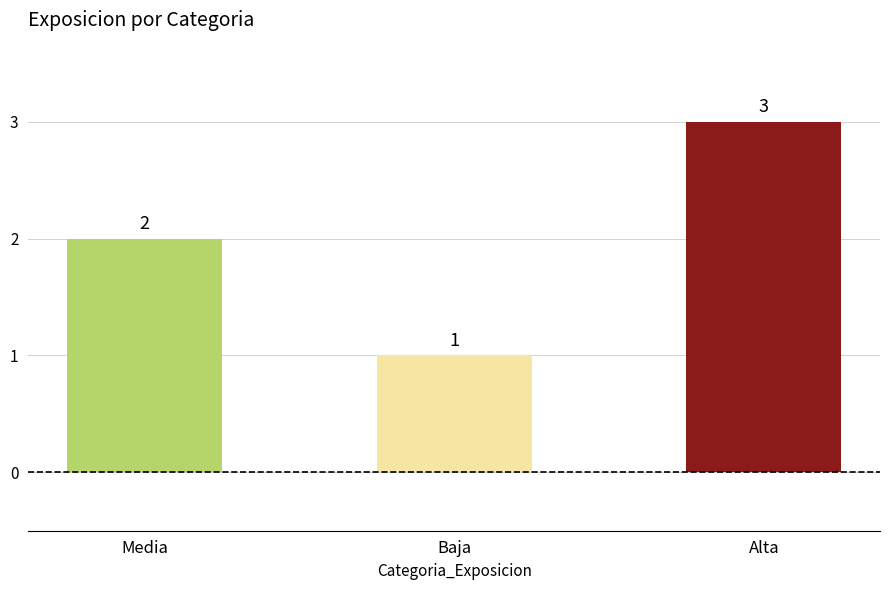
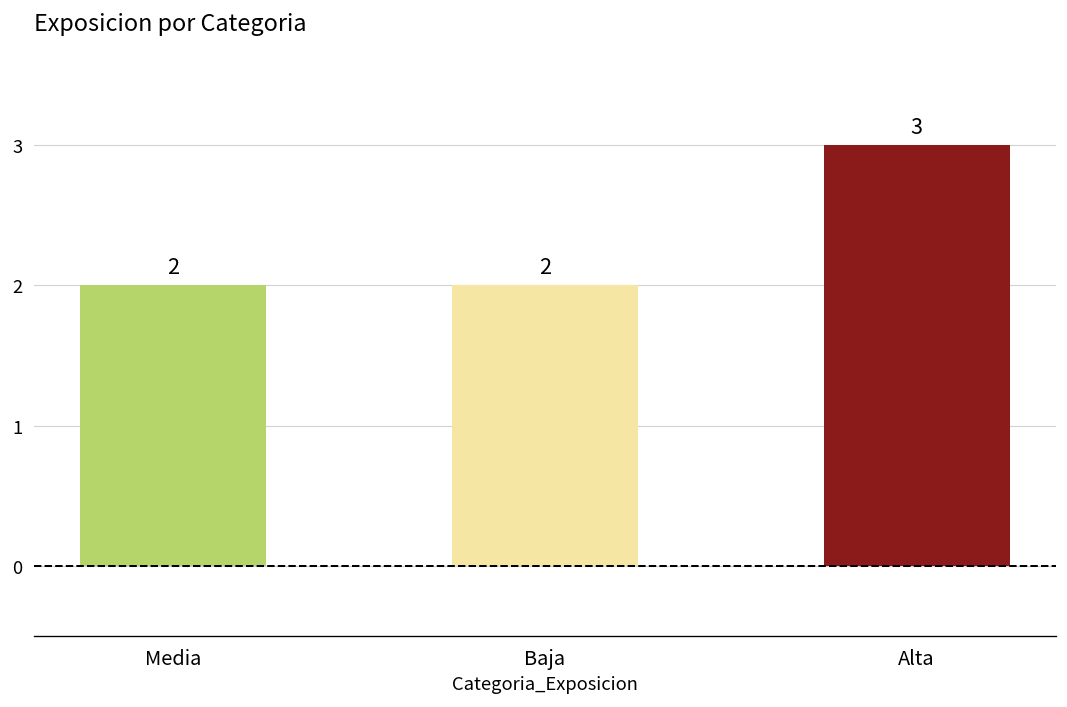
  {
    "Media": 2,
-   "Baja": 1,
+   "Baja": 2,
    "Alta": 3
  }
